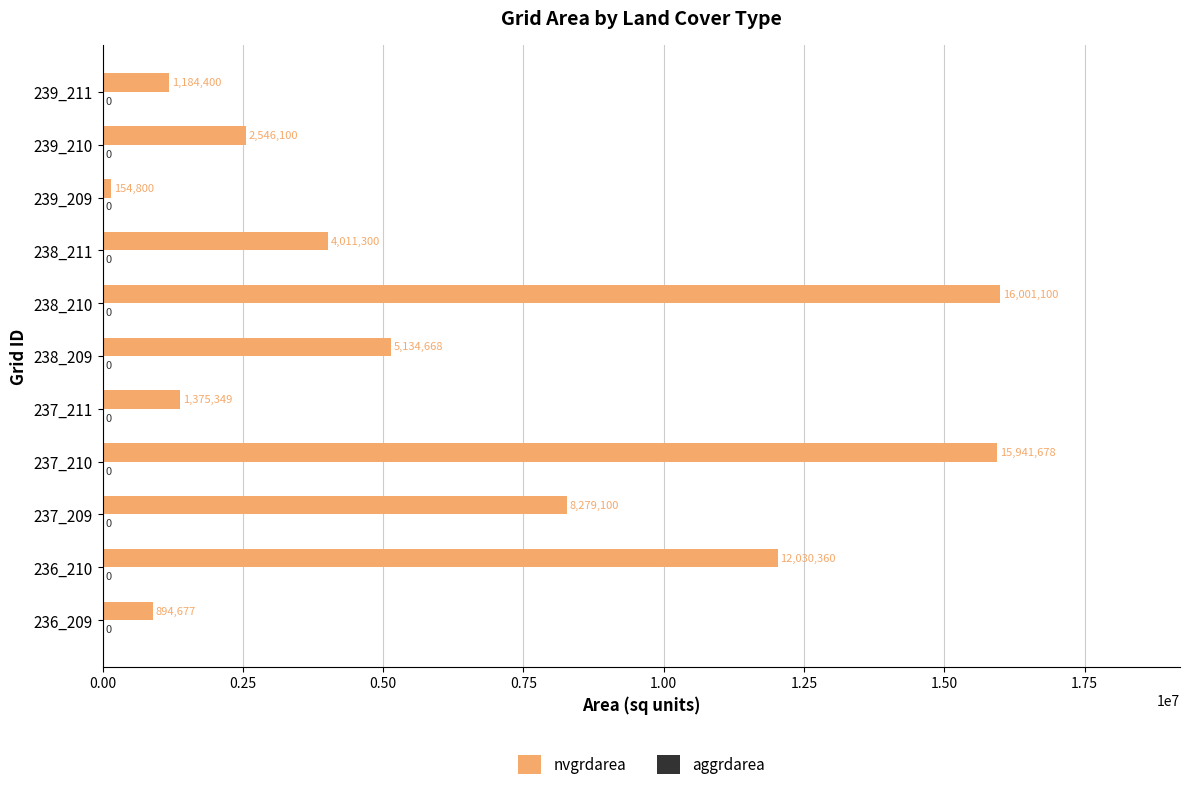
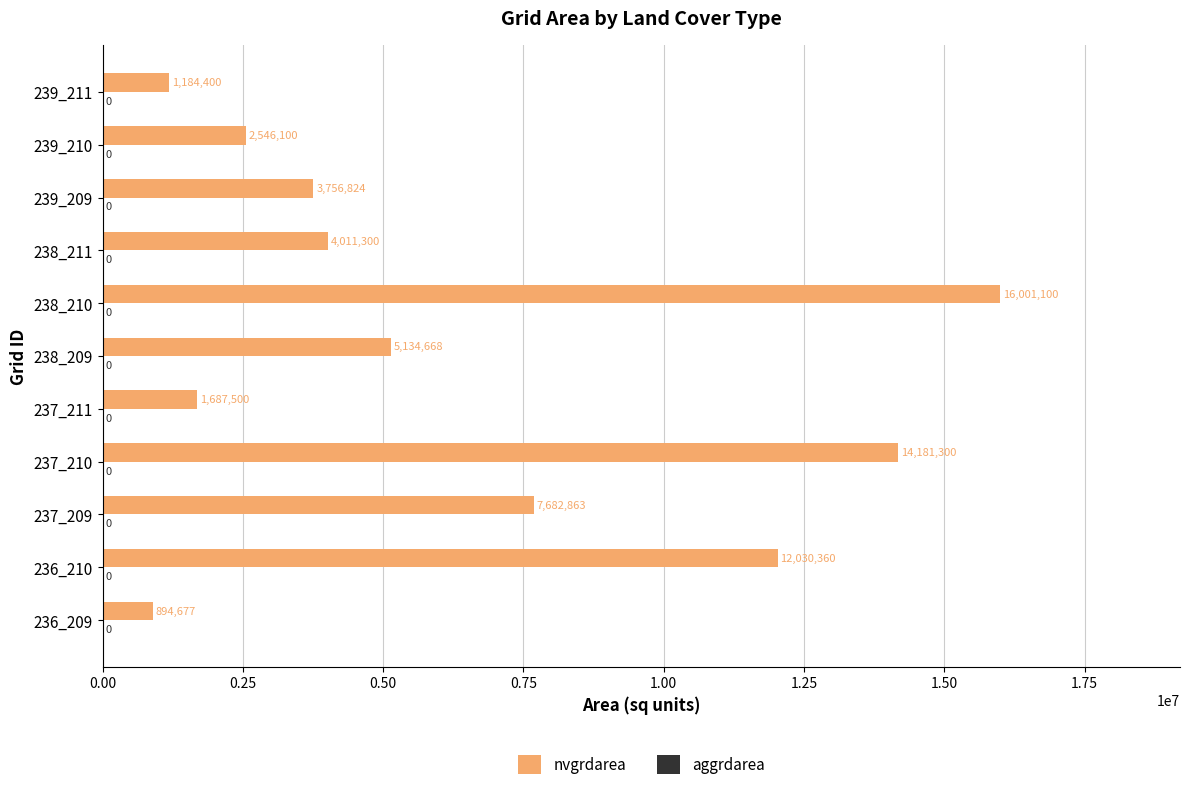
  {
    "nvgrdarea": {
      "239_211": "1,184,400",
      "239_210": "2,546,100",
-     "239_209": "154,800",
+     "239_209": "3,756,824",
      "238_211": "4,011,300",
      "238_210": "16,001,100",
      "238_209": "5,134,668",
-     "237_211": "1,375,349",
-     "237_210": "15,941,678",
-     "237_209": "8,279,100",
+     "237_211": "1,687,500",
+     "237_210": "14,181,300",
+     "237_209": "7,682,863",
      "236_210": "12,030,360",
      "236_209": "894,677"
    },
    "aggrdarea": {
      "239_211": "0",
      "239_210": "0",
      "239_209": "0",
      "238_211": "0",
      "238_210": "0",
      "238_209": "0",
      "237_211": "0",
      "237_210": "0",
      "237_209": "0",
      "236_210": "0",
      "236_209": "0"
    }
  }
